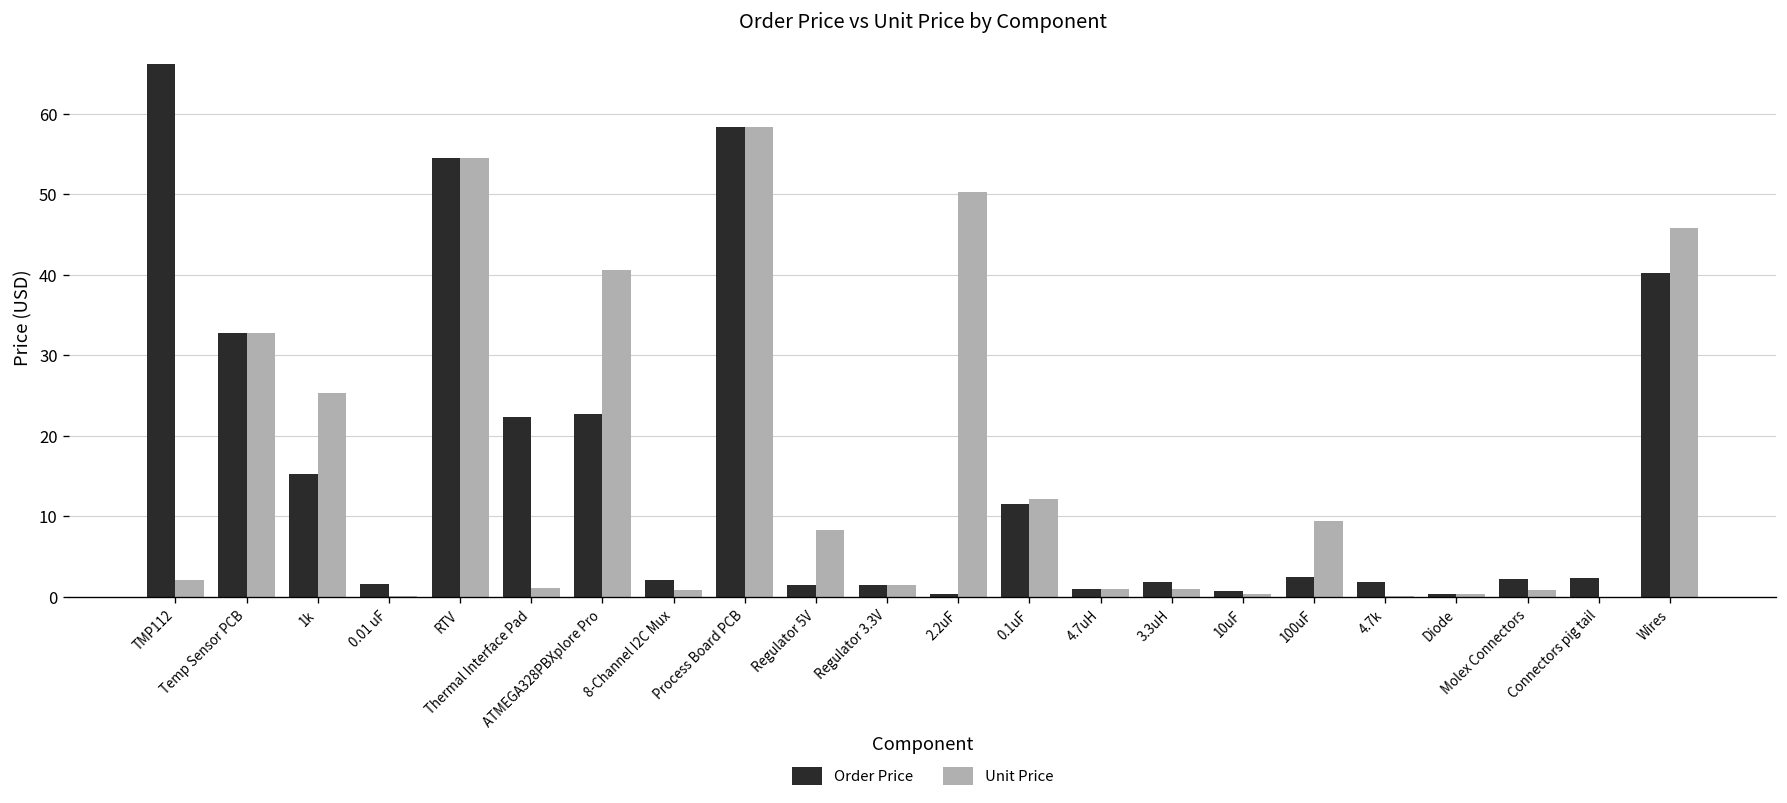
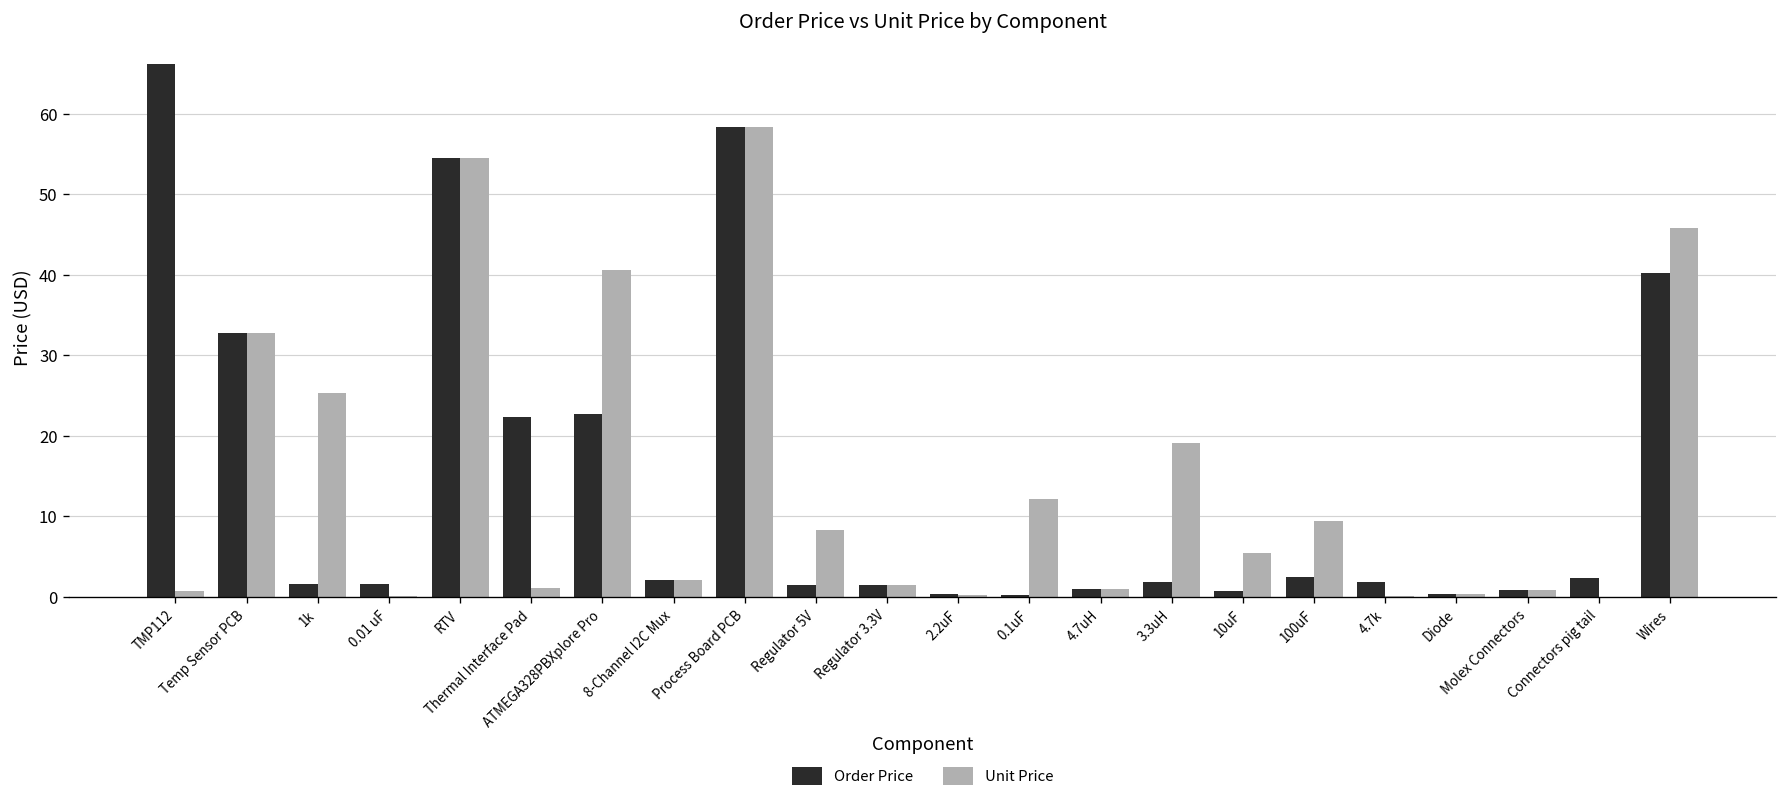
  {
    "Order Price": {
      "TMP112": 66,
      "Temp Sensor PCB": 33,
-     "1k": 15,
+     "1k": 2,
      "0.01 uF": 2,
      "RTV": 55,
      "Thermal Interface Pad": 22,
      "ATMEGA328PBXplore Pro": 23,
      "8-Channel I2C Mux": 2,
      "Process Board PCB": 58,
      "Regulator 5V": 1,
      "Regulator 3.3V": 1,
-     "0.1uF": 12,
+     "0.1uF": 0,
      "4.7uH": 1,
      "3.3uH": 2,
      "10uF": 1,
      "100uF": 2,
      "4.7k": 2,
-     "Molex Connectors": 2,
+     "Molex Connectors": 1,
      "Connectors pig tail": 2,
      "Wires": 40
    },
    "Unit Price": {
-     "TMP112": 2,
+     "TMP112": 1,
      "Temp Sensor PCB": 33,
      "1k": 25,
      "RTV": 55,
      "Thermal Interface Pad": 1,
      "ATMEGA328PBXplore Pro": 41,
-     "8-Channel I2C Mux": 1,
+     "8-Channel I2C Mux": 2,
      "Process Board PCB": 58,
      "Regulator 5V": 8,
      "Regulator 3.3V": 1,
-     "2.2uF": 50,
+     "2.2uF": 0,
      "0.1uF": 12,
      "4.7uH": 1,
-     "3.3uH": 1,
-     "10uF": 0,
+     "3.3uH": 19,
+     "10uF": 5,
      "100uF": 9,
      "Molex Connectors": 1,
      "Connectors pig tail": 0,
      "Wires": 46
    }
  }
